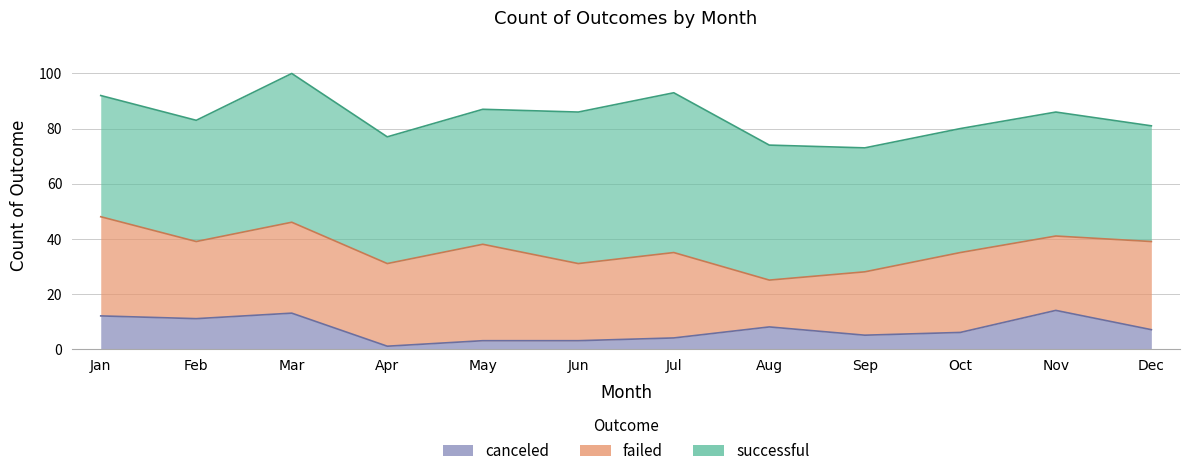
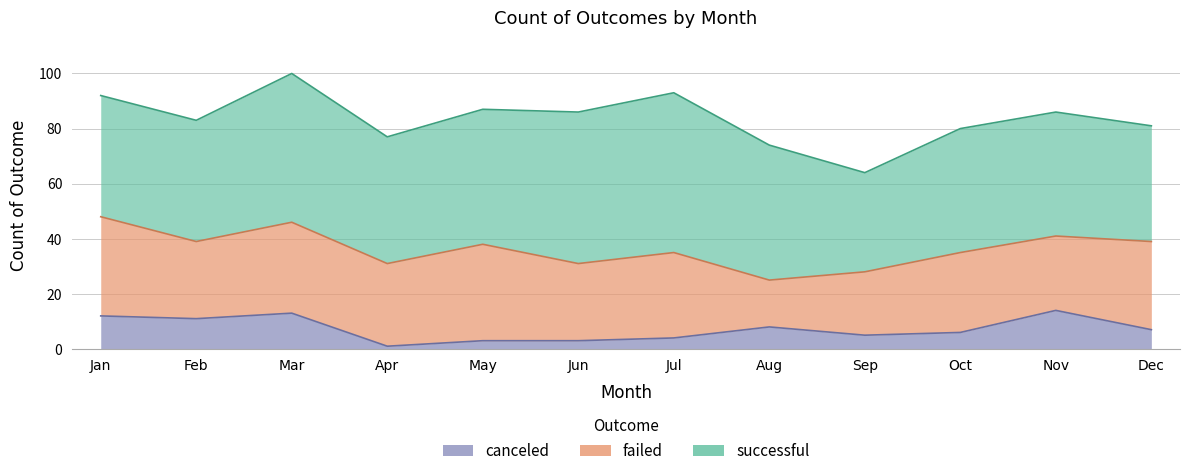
  {
    "canceled": {
      "Jan": 12,
      "Feb": 11,
      "Mar": 13,
      "Apr": 1,
      "May": 3,
      "Jun": 3,
      "Jul": 4,
      "Aug": 8,
      "Sep": 5,
      "Oct": 6,
      "Nov": 14,
      "Dec": 7
    },
    "failed": {
      "Jan": 36,
      "Feb": 28,
      "Mar": 33,
      "Apr": 30,
      "May": 35,
      "Jun": 28,
      "Jul": 31,
      "Aug": 17,
      "Sep": 23,
      "Oct": 29,
      "Nov": 27,
      "Dec": 32
    },
    "successful": {
      "Jan": 44,
      "Feb": 44,
      "Mar": 54,
      "Apr": 46,
      "May": 49,
      "Jun": 55,
      "Jul": 58,
      "Aug": 49,
-     "Sep": 45,
+     "Sep": 36,
      "Oct": 45,
      "Nov": 45,
      "Dec": 42
    }
  }
